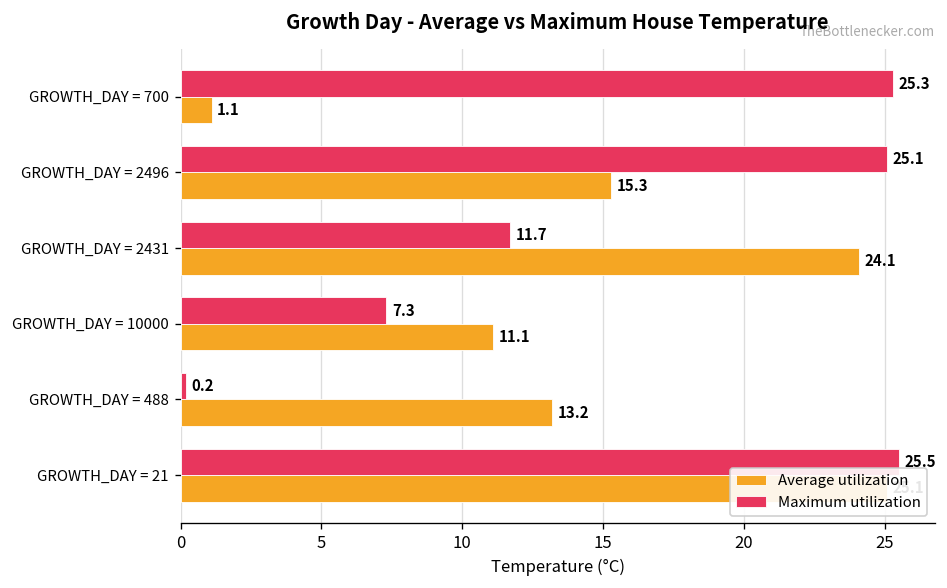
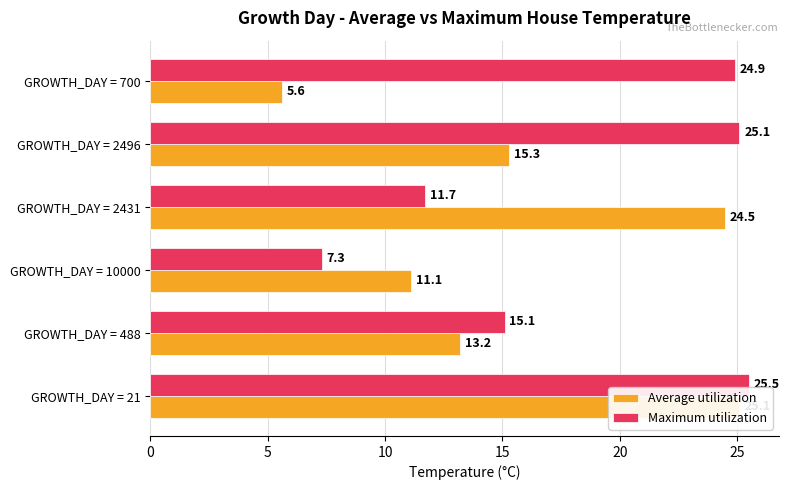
  {
    "Average utilization": {
-     "GROWTH_DAY = 700": 1.1,
+     "GROWTH_DAY = 700": 5.6,
      "GROWTH_DAY = 2496": 15.3,
-     "GROWTH_DAY = 2431": 24.1,
+     "GROWTH_DAY = 2431": 24.5,
      "GROWTH_DAY = 10000": 11.1,
      "GROWTH_DAY = 488": 13.2
    },
    "Maximum utilization": {
-     "GROWTH_DAY = 700": 25.3,
+     "GROWTH_DAY = 700": 24.9,
      "GROWTH_DAY = 2496": 25.1,
      "GROWTH_DAY = 2431": 11.7,
      "GROWTH_DAY = 10000": 7.3,
-     "GROWTH_DAY = 488": 0.2
+     "GROWTH_DAY = 488": 15.1
    }
  }
